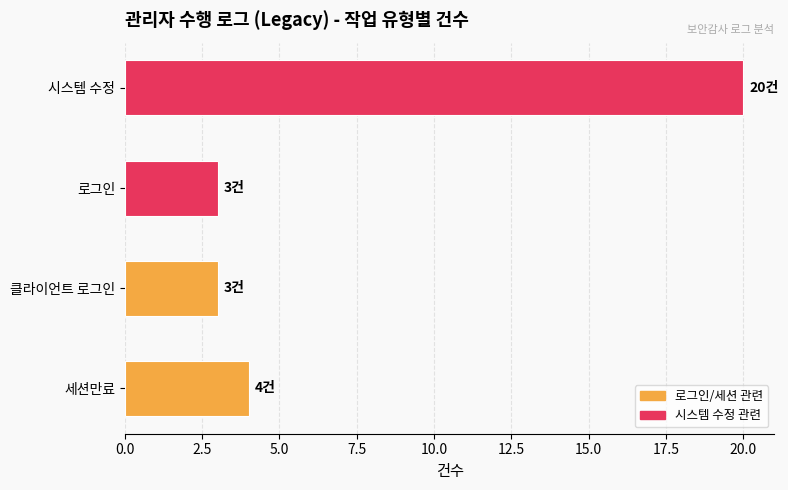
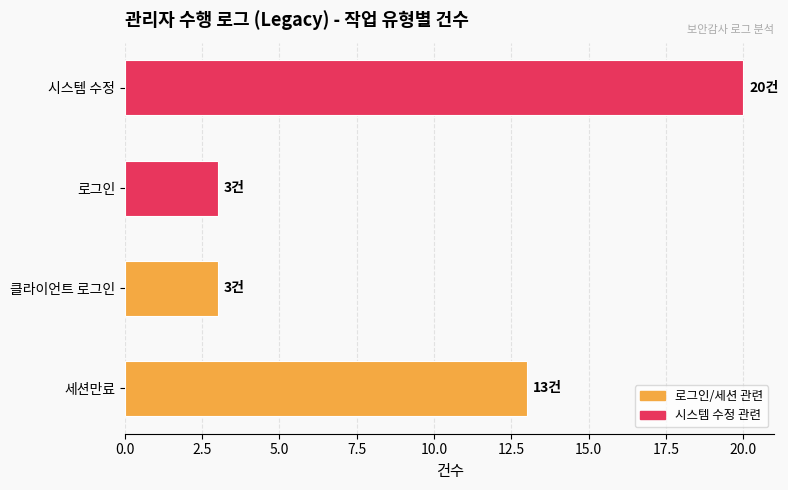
  {
    "시스템 수정": "20건",
    "로그인": "3건",
    "클라이언트 로그인": "3건",
-   "세션만료": "4건"
+   "세션만료": "13건"
  }
